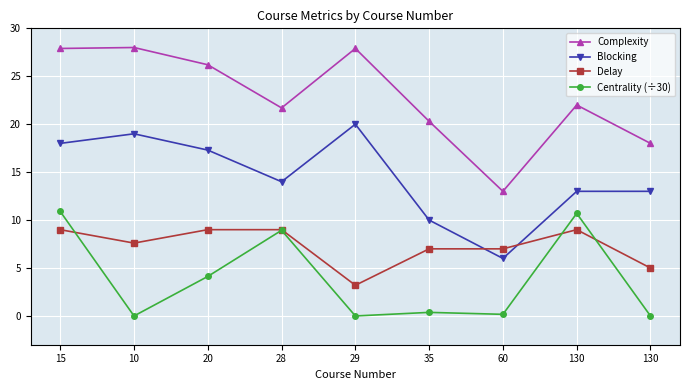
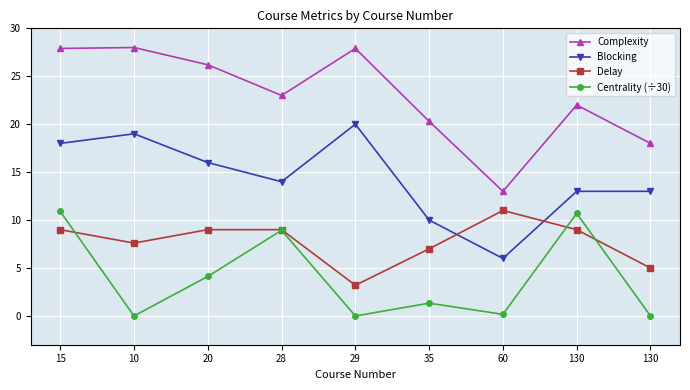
  {
    "Complexity": {
      "15": 28,
      "10": 28,
      "20": 26,
-     "28": 22,
+     "28": 23,
      "29": 28,
      "35": 20,
      "60": 13
    },
    "Blocking": {
      "15": 18,
      "10": 19,
-     "20": 17,
+     "20": 16,
      "28": 14,
      "29": 20,
      "35": 10,
      "60": 6
    },
    "Delay": {
      "15": 9,
      "10": 8,
      "20": 9,
      "29": 3,
      "35": 7,
-     "60": 7
+     "60": 11
    },
    "Centrality (÷30)": {
      "15": 11,
      "10": 0,
      "20": 4,
      "29": 0,
-     "35": 0,
+     "35": 1,
      "60": 0
    }
  }
